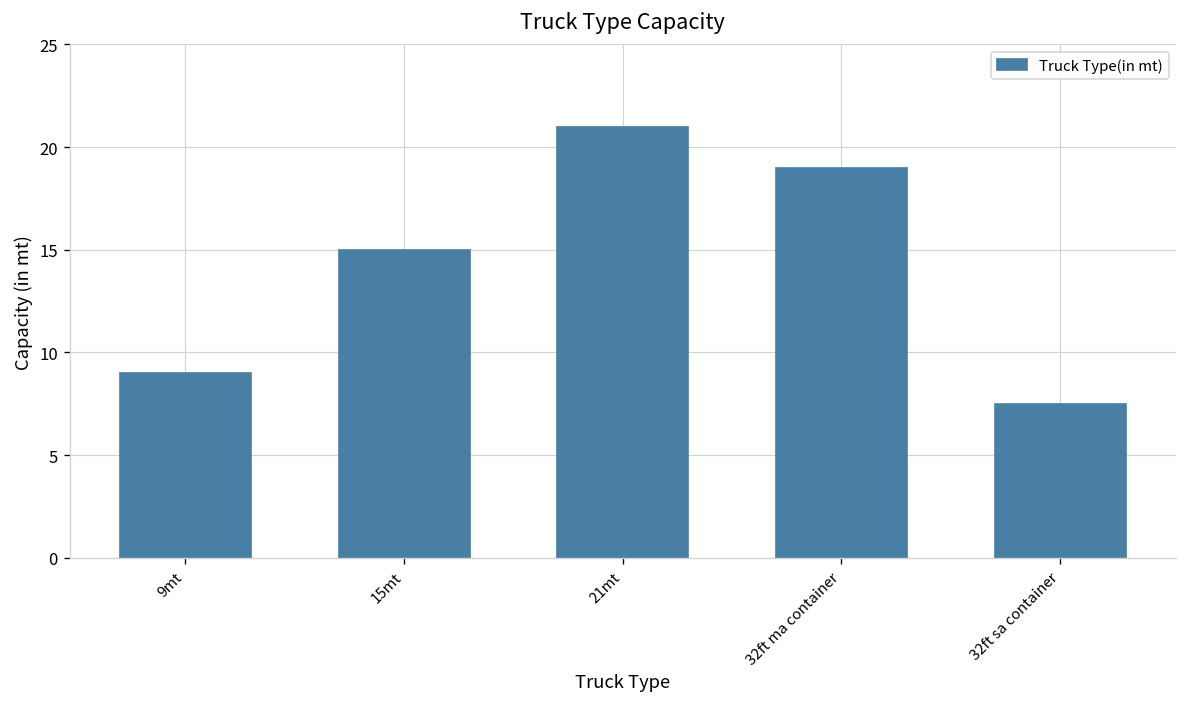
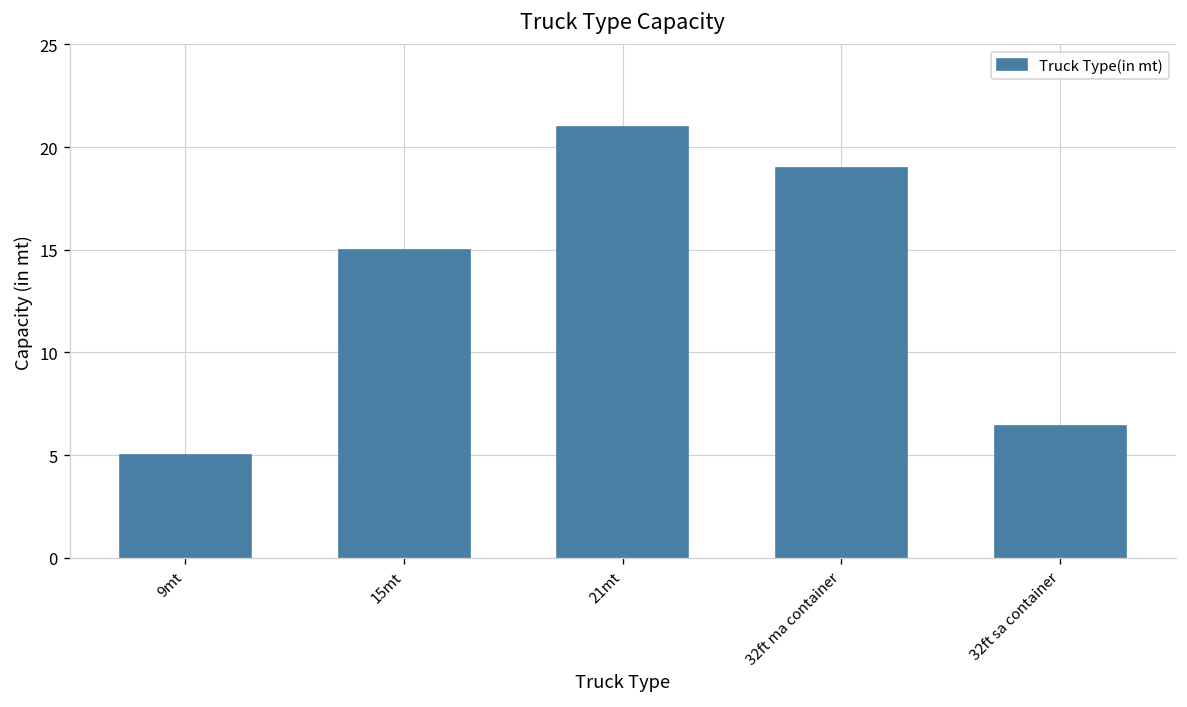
  {
-   "9mt": 9,
+   "9mt": 5,
    "15mt": 15.0,
    "21mt": 21.0,
    "32ft ma container": 19.0,
-   "32ft sa container": 7.5
+   "32ft sa container": 6.4
  }
